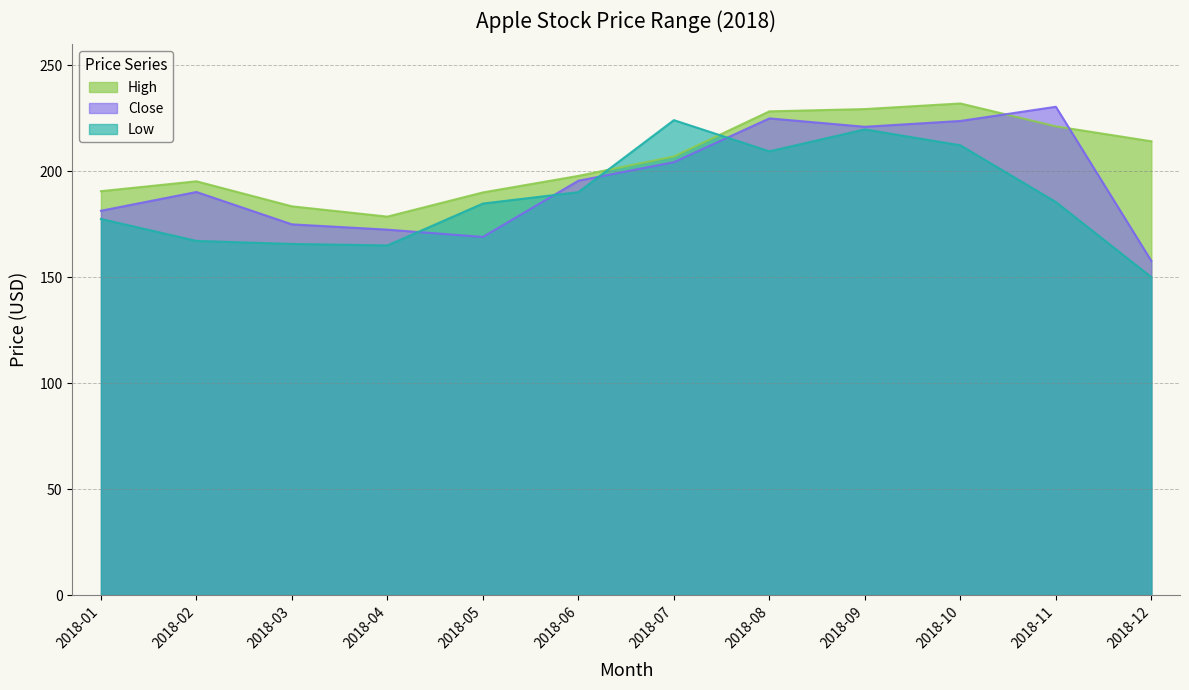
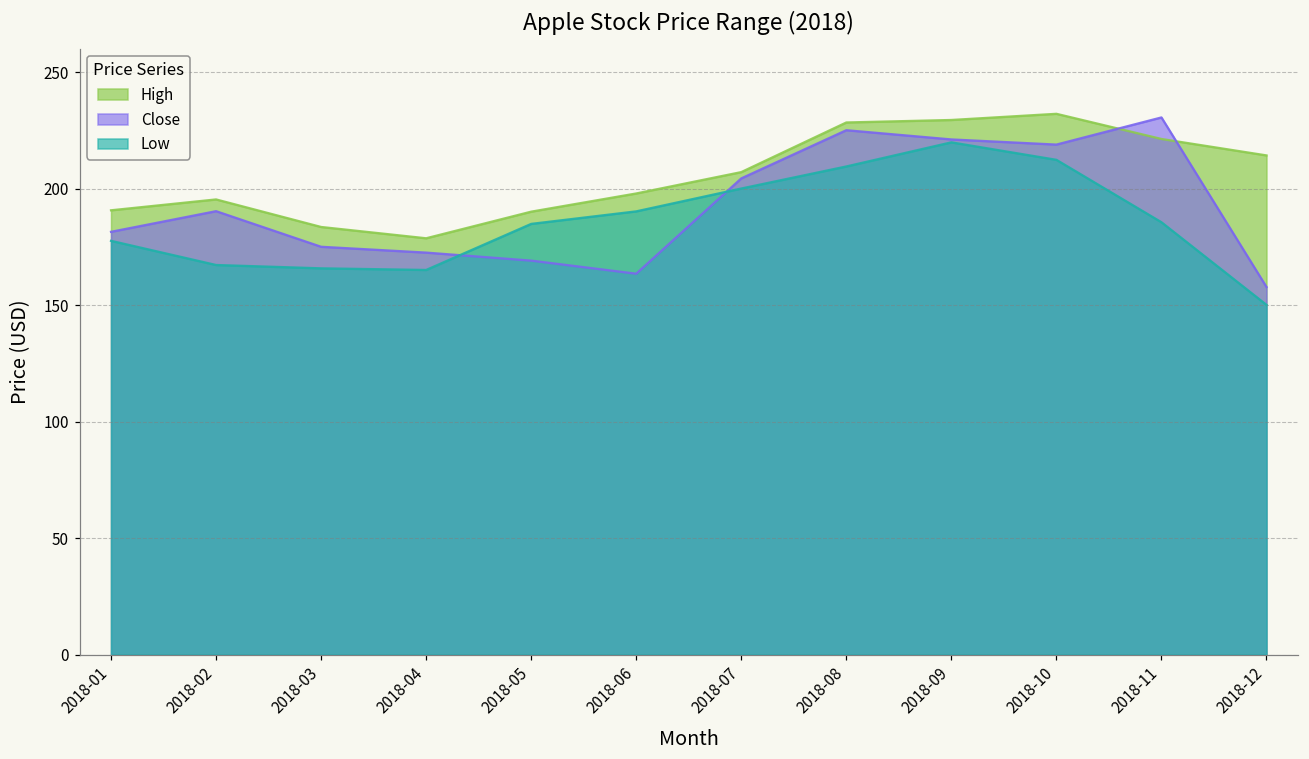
  {
    "High": {
      "2018-01": 191,
      "2018-02": 195,
      "2018-03": 184,
      "2018-04": 179,
      "2018-05": 190,
      "2018-06": 198,
      "2018-07": 207,
      "2018-08": 228,
      "2018-09": 229,
      "2018-10": 232,
      "2018-11": 221,
      "2018-12": 214
    },
    "Close": {
      "2018-01": 181,
      "2018-02": 190,
      "2018-03": 175,
      "2018-04": 173,
      "2018-05": 169,
-     "2018-06": 196,
+     "2018-06": 163,
      "2018-07": 204,
      "2018-08": 225,
      "2018-09": 221,
-     "2018-10": 224,
+     "2018-10": 219,
      "2018-11": 231,
      "2018-12": 158
    },
    "Low": {
      "2018-01": 178,
      "2018-02": 167,
      "2018-03": 166,
      "2018-04": 165,
      "2018-05": 185,
      "2018-06": 190,
-     "2018-07": 224,
+     "2018-07": 200,
      "2018-08": 209,
      "2018-09": 220,
      "2018-10": 212,
      "2018-11": 186,
      "2018-12": 150
    }
  }
